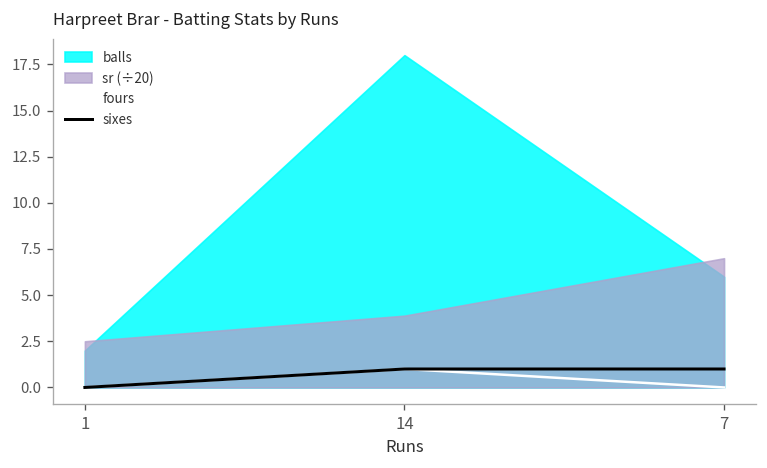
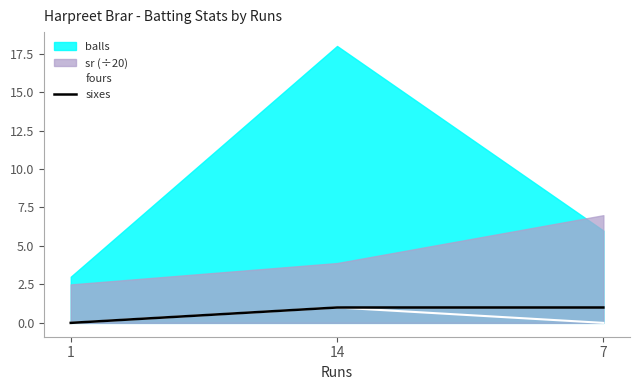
  {
    "balls": {
-     "1": 2,
+     "1": 3,
      "14": 18,
      "7": 6
    },
    "fours": {
      "7": 0
    },
    "sr (÷20)": {
      "1": 2.5,
      "14": 4,
      "7": 7
    },
    "sixes": {
      "7": 1
    }
  }
